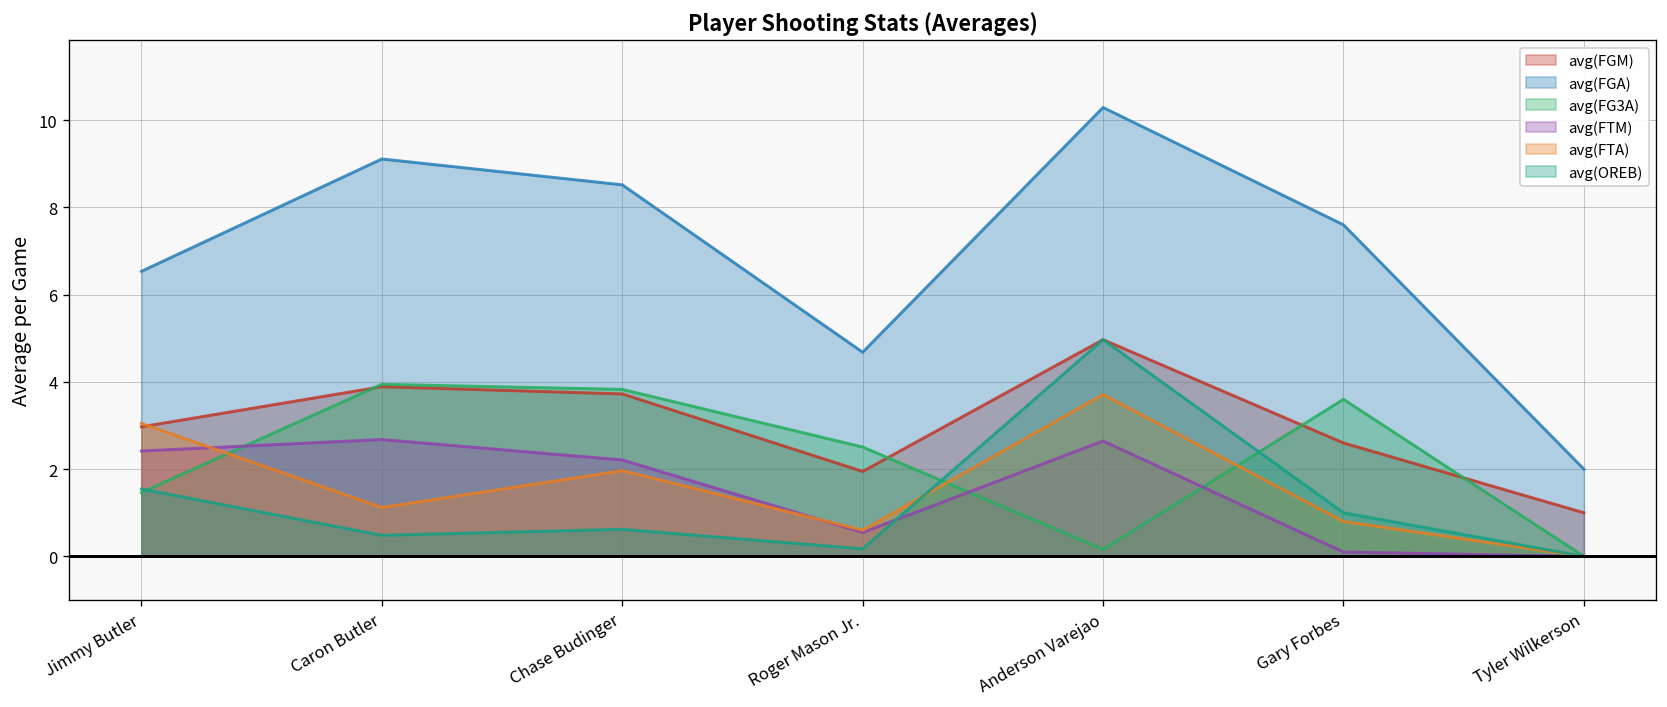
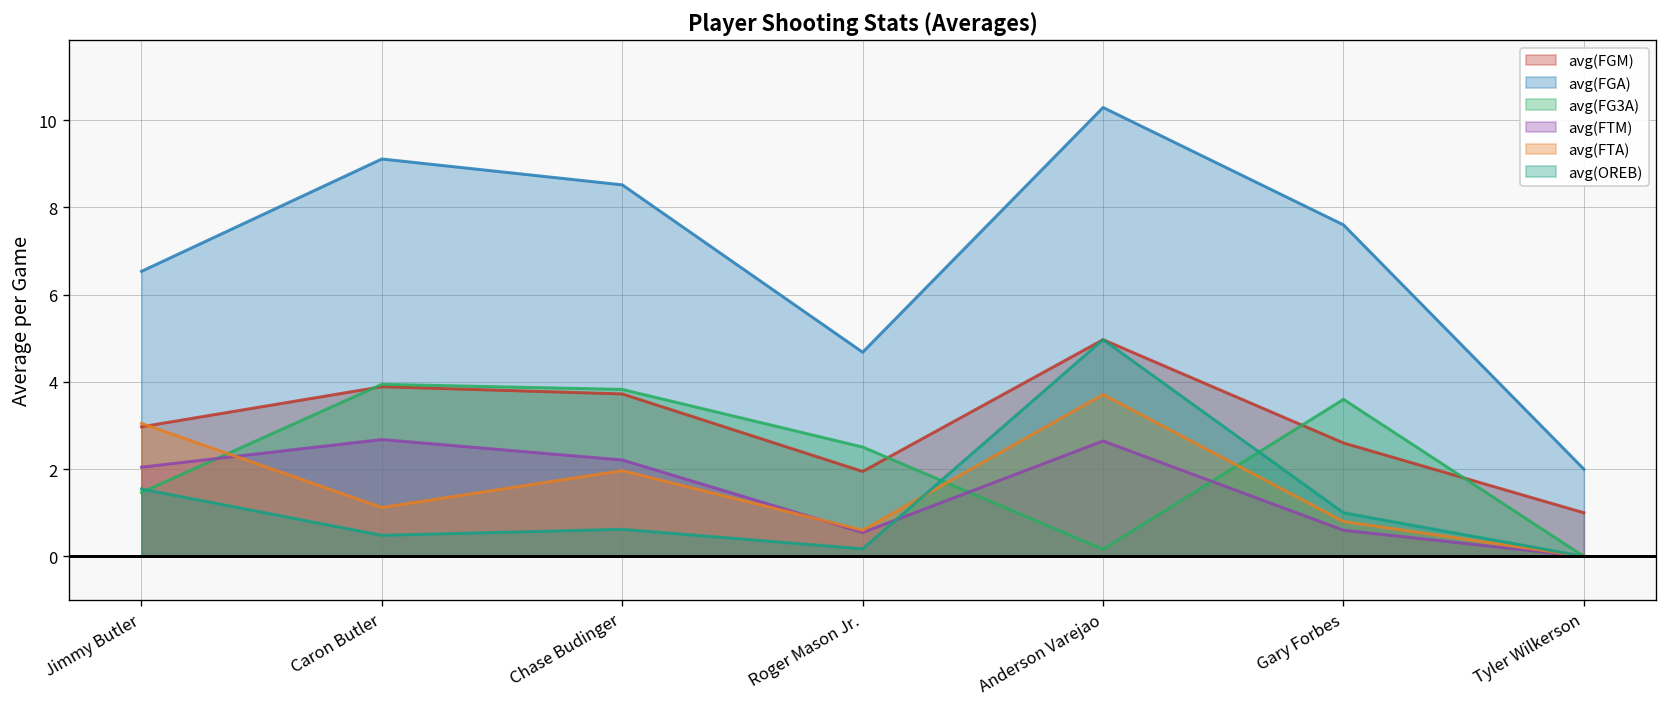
  {
    "avg(FTM)": {
-     "Jimmy Butler": 2.4,
+     "Jimmy Butler": 2.0,
      "Caron Butler": 2.7,
      "Chase Budinger": 2.2,
      "Anderson Varejao": 2.6,
-     "Gary Forbes": 0.1
+     "Gary Forbes": 0.6
    }
  }
